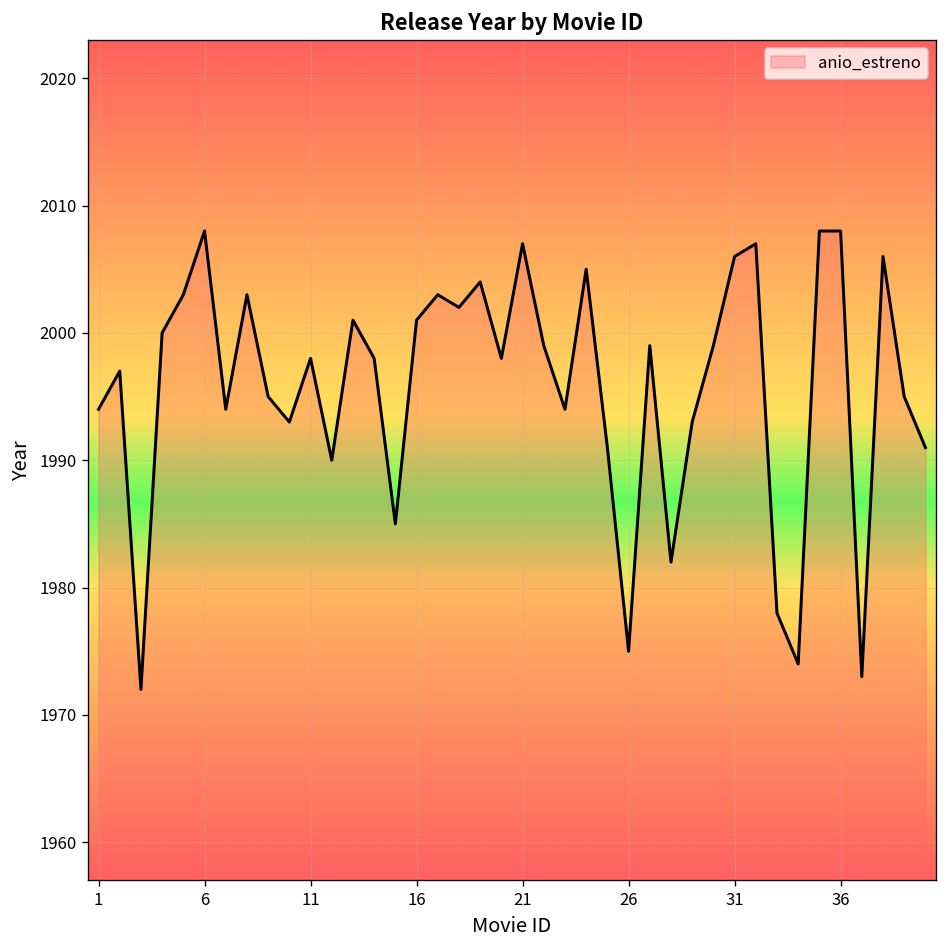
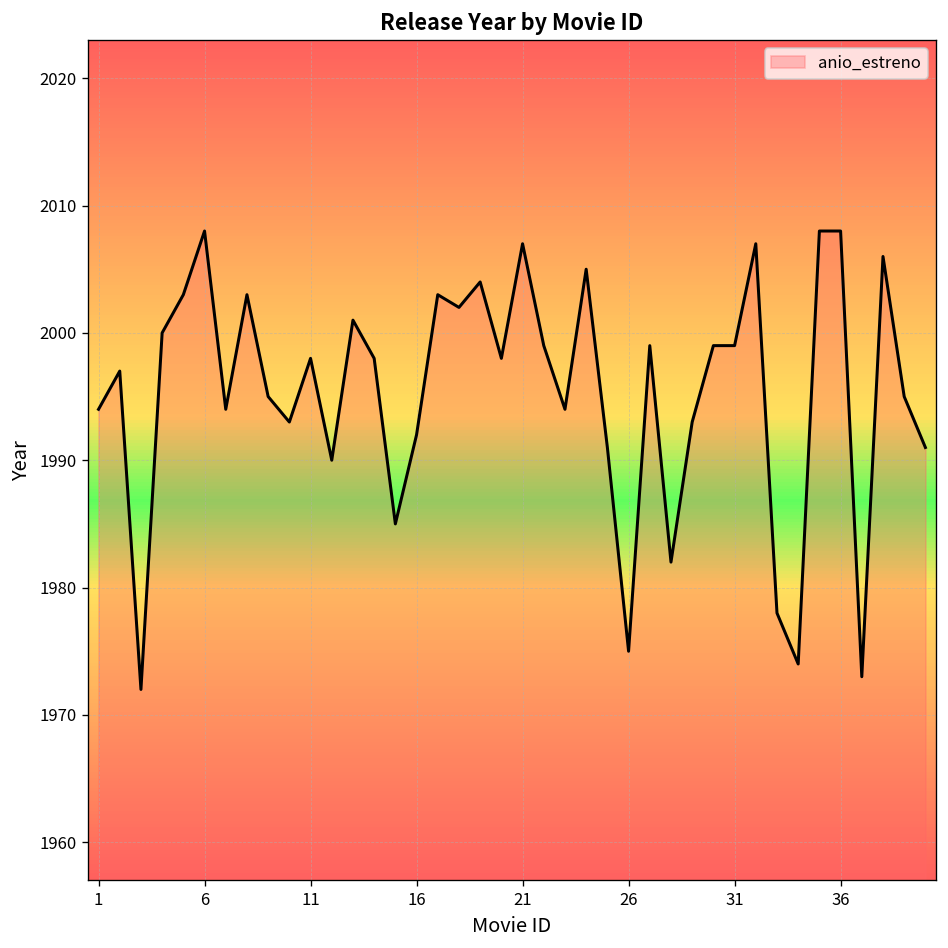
  {
    "1": 1994,
    "6": 2008,
    "11": 1998,
-   "16": 2001,
+   "16": 1992,
    "21": 2007,
    "26": 1975,
-   "31": 2006,
+   "31": 1999,
    "36": 2008
  }
